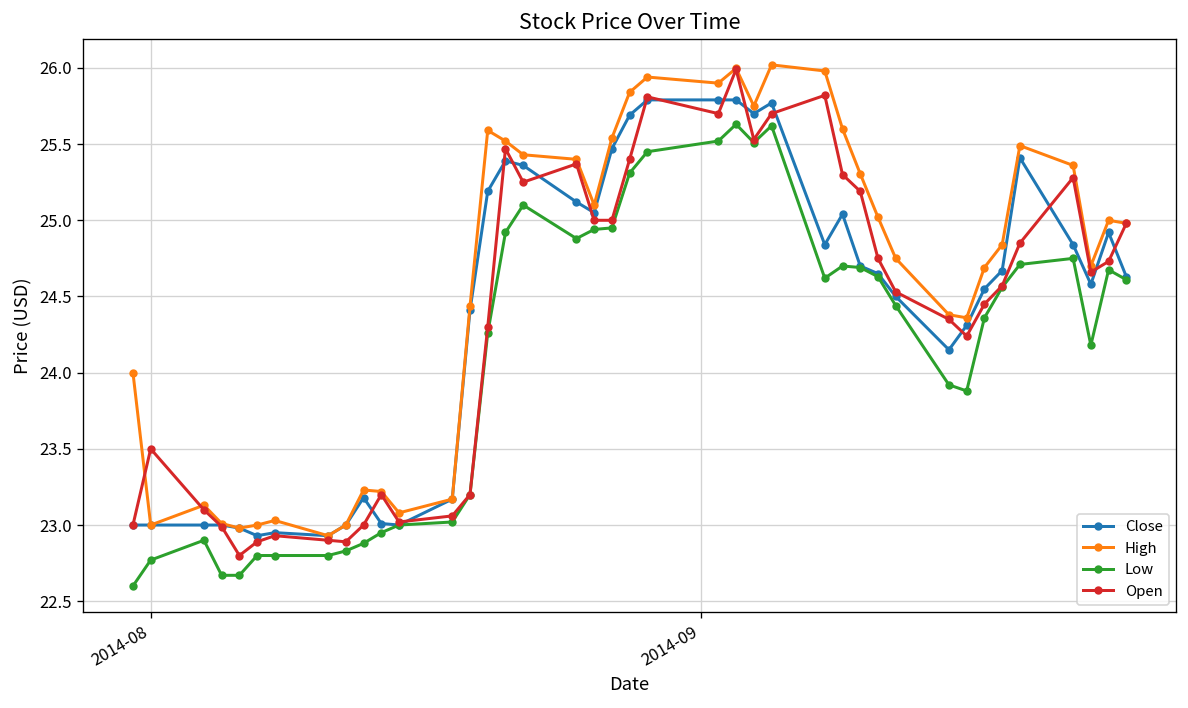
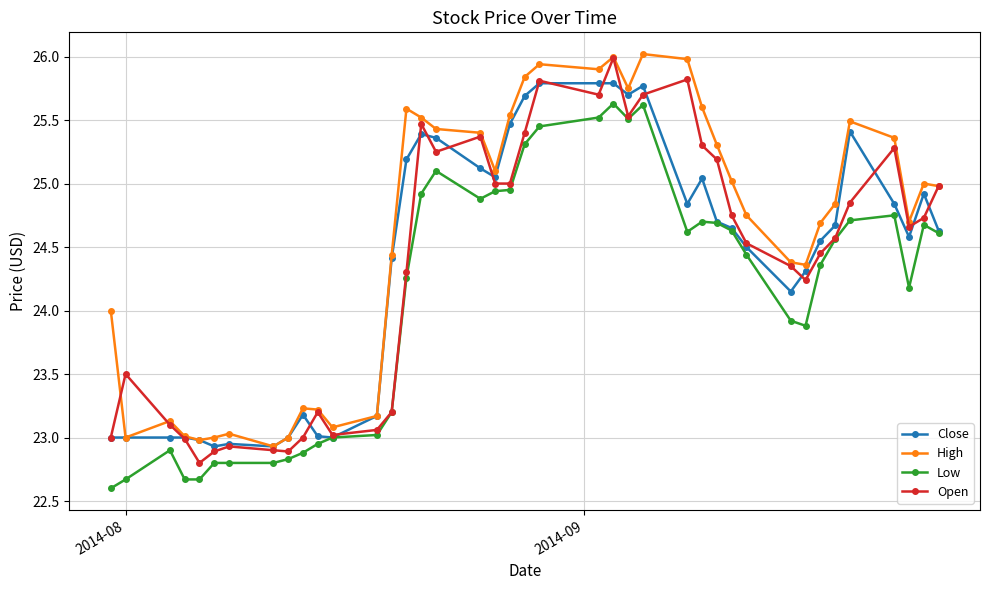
  {
    "Low": {
-     "2014-08": 22.77
+     "2014-08": 22.67
    },
    "Open": {
      "2014-08": 23.50
    }
  }
